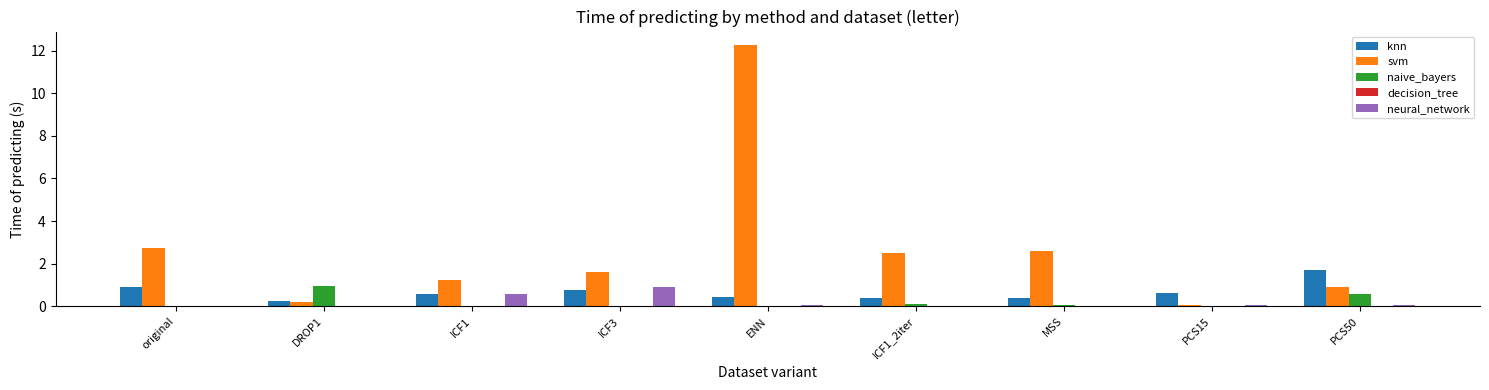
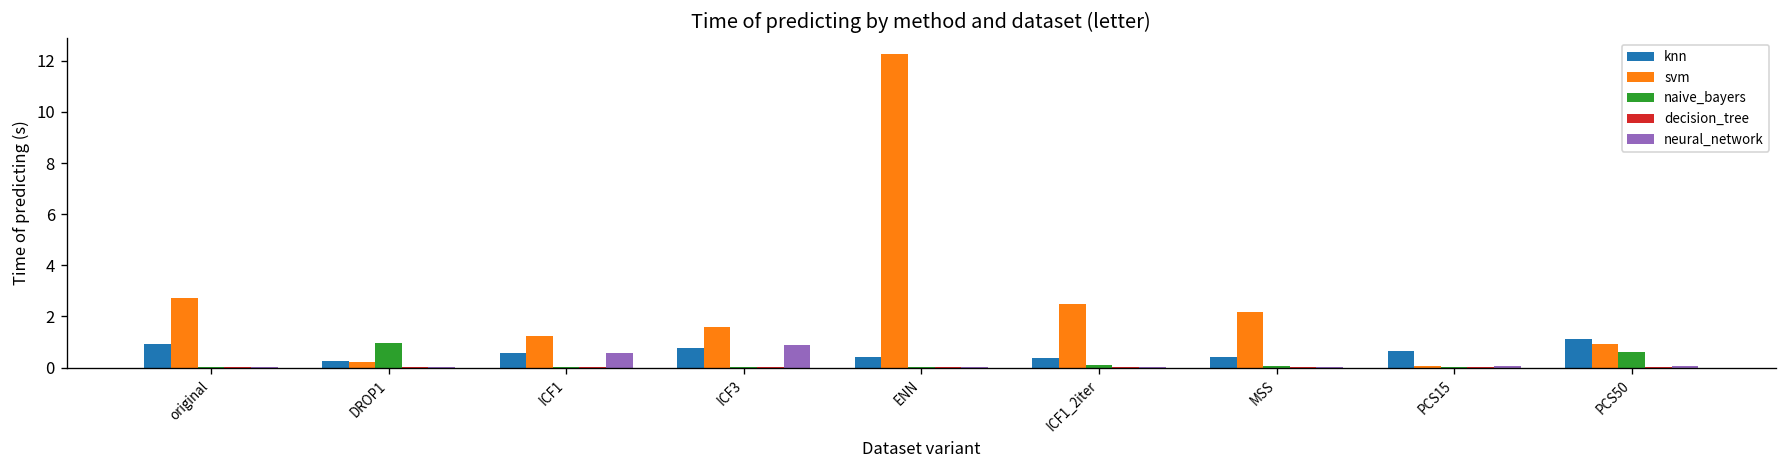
  {
    "knn": {
      "original": 0.9,
      "DROP1": 0.2,
      "ICF1": 0.6,
      "ICF3": 0.8,
      "ENN": 0.4,
      "ICF1_2iter": 0.4,
      "MSS": 0.4,
      "PCS15": 0.6,
-     "PCS50": 1.7
+     "PCS50": 1.1
    },
    "svm": {
      "original": 2.7,
      "DROP1": 0.2,
      "ICF1": 1.2,
      "ICF3": 1.6,
      "ENN": 12.3,
      "ICF1_2iter": 2.5,
-     "MSS": 2.6,
+     "MSS": 2.2,
      "PCS50": 0.9
    },
    "naive_bayers": {
      "DROP1": 1.0,
      "PCS50": 0.6
    },
    "neural_network": {
      "ICF1": 0.6,
      "ICF3": 0.9
    }
  }
